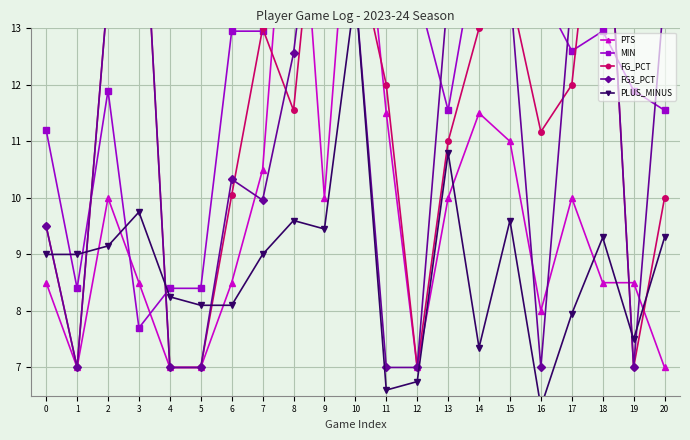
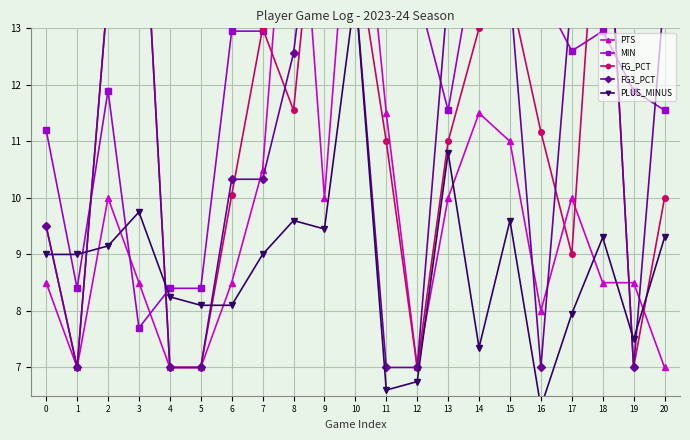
  {
    "FG_PCT": {
      "6": 10.1,
      "7": 13.0,
      "8": 11.6,
-     "11": 12.0,
+     "11": 11.0,
      "13": 11.0,
      "14": 13.0,
      "16": 11.2,
-     "17": 12.0,
+     "17": 9.0,
      "20": 10.0
    },
    "FG3_PCT": {
      "6": 10.3,
-     "7": 10.0,
+     "7": 10.3,
      "8": 12.6,
      "11": 7.0,
      "16": 7.0
    },
    "PLUS_MINUS": {
      "0": 9.0,
      "1": 9.0,
      "2": 9.2,
      "3": 9.8,
      "4": 8.3,
      "5": 8.1,
      "6": 8.1,
      "7": 9.0,
      "8": 9.6,
      "9": 9.5,
      "11": 6.6,
      "12": 6.8,
      "13": 10.8,
      "14": 7.4,
      "15": 9.6,
      "17": 8.0,
      "18": 9.3,
      "19": 7.5,
      "20": 9.3
    }
  }
